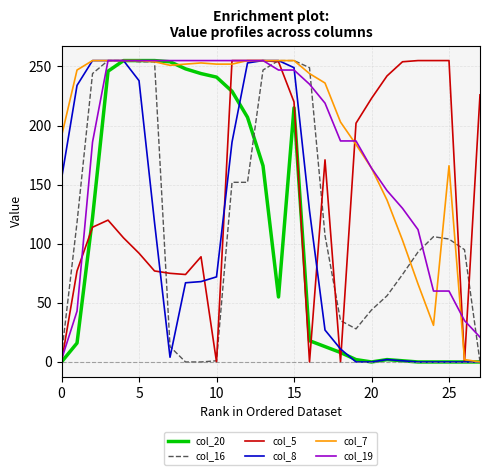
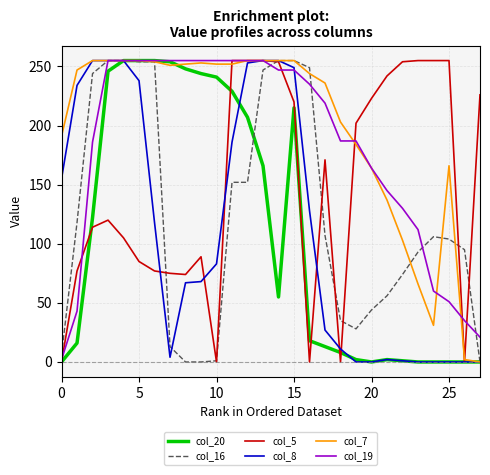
  {
    "col_20": {
      "10": 241,
      "15": 215
    },
    "col_16": {
      "0": 6,
      "20": 44,
      "25": 104
    },
    "col_5": {
-     "5": 92,
+     "5": 85,
      "15": 220,
      "20": 223,
      "25": 255
    },
    "col_8": {
      "0": 155,
      "5": 238,
-     "10": 72
+     "10": 83
    },
    "col_7": {
      "0": 191,
      "10": 252,
      "25": 166
    },
    "col_19": {
      "10": 255,
-     "25": 60
+     "25": 51
    }
  }
